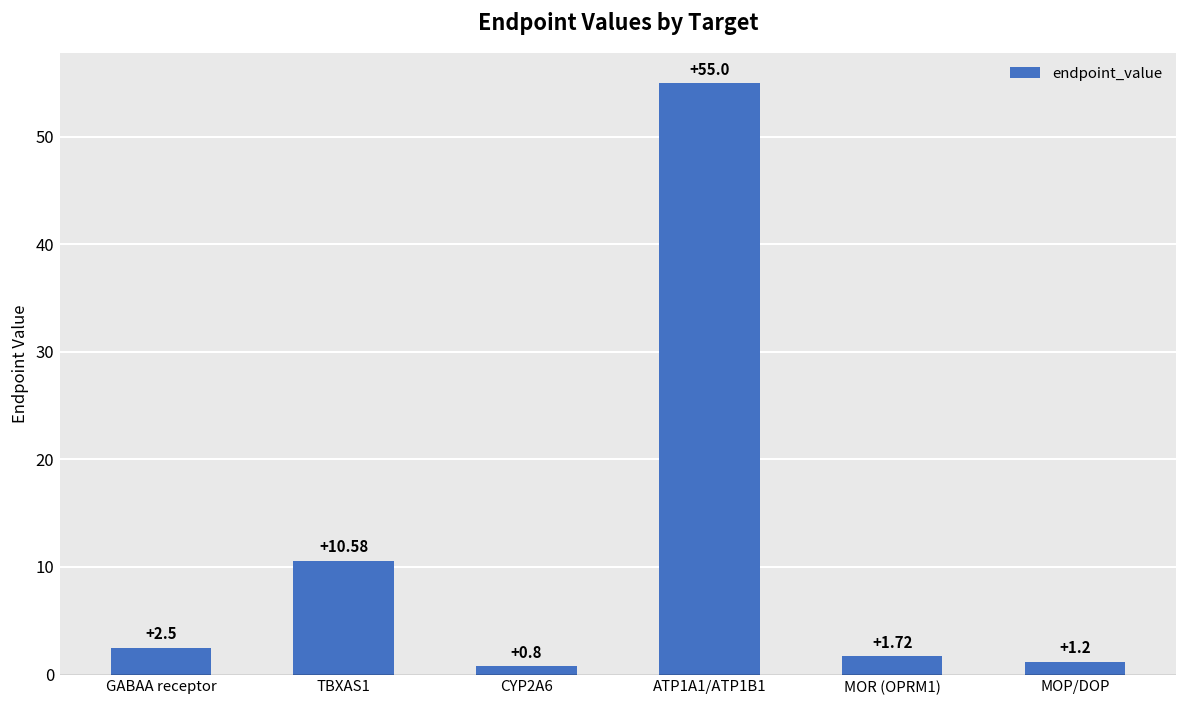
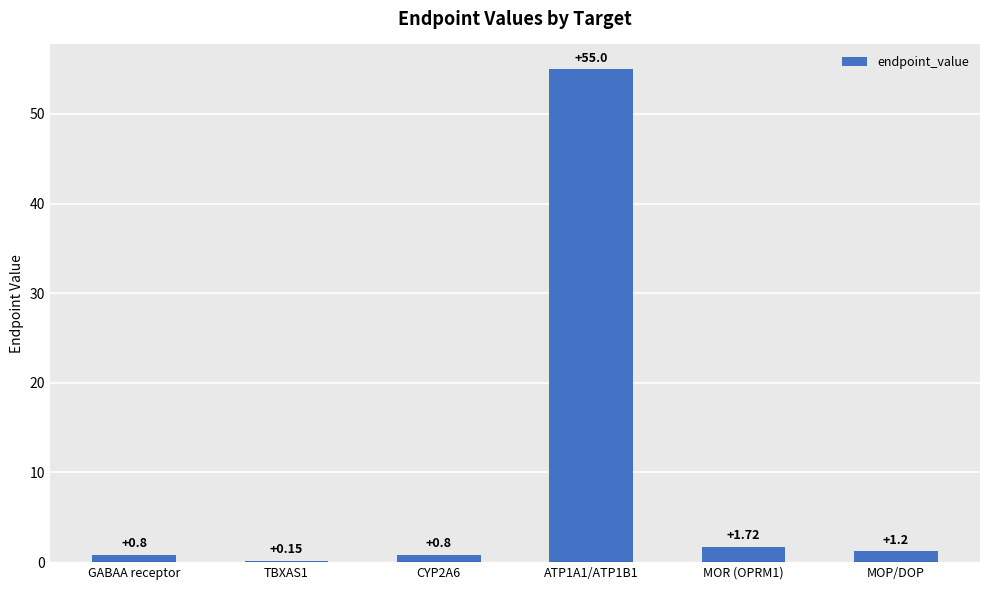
  {
-   "GABAA receptor": "+2.5",
-   "TBXAS1": "+10.58",
+   "GABAA receptor": "+0.8",
+   "TBXAS1": "+0.15",
    "CYP2A6": "+0.8",
    "ATP1A1/ATP1B1": "+55.0",
    "MOR (OPRM1)": "+1.72",
    "MOP/DOP": "+1.2"
  }
